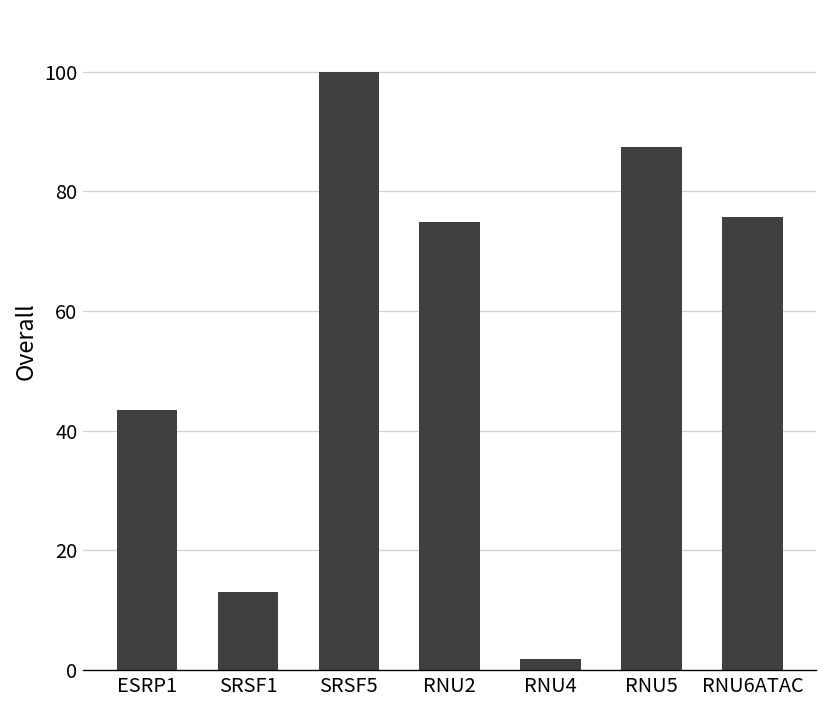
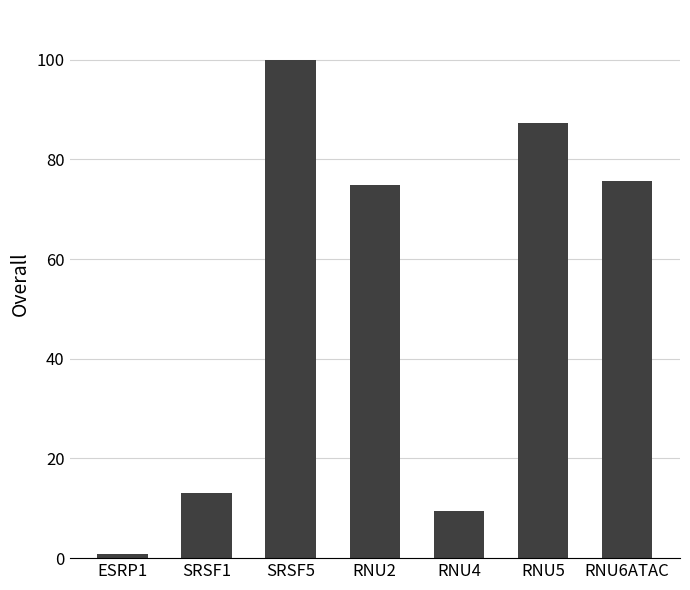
  {
-   "ESRP1": 43,
+   "ESRP1": 1,
    "SRSF1": 13,
    "SRSF5": 100,
    "RNU2": 75,
-   "RNU4": 2,
+   "RNU4": 9,
    "RNU5": 87,
    "RNU6ATAC": 76
  }
